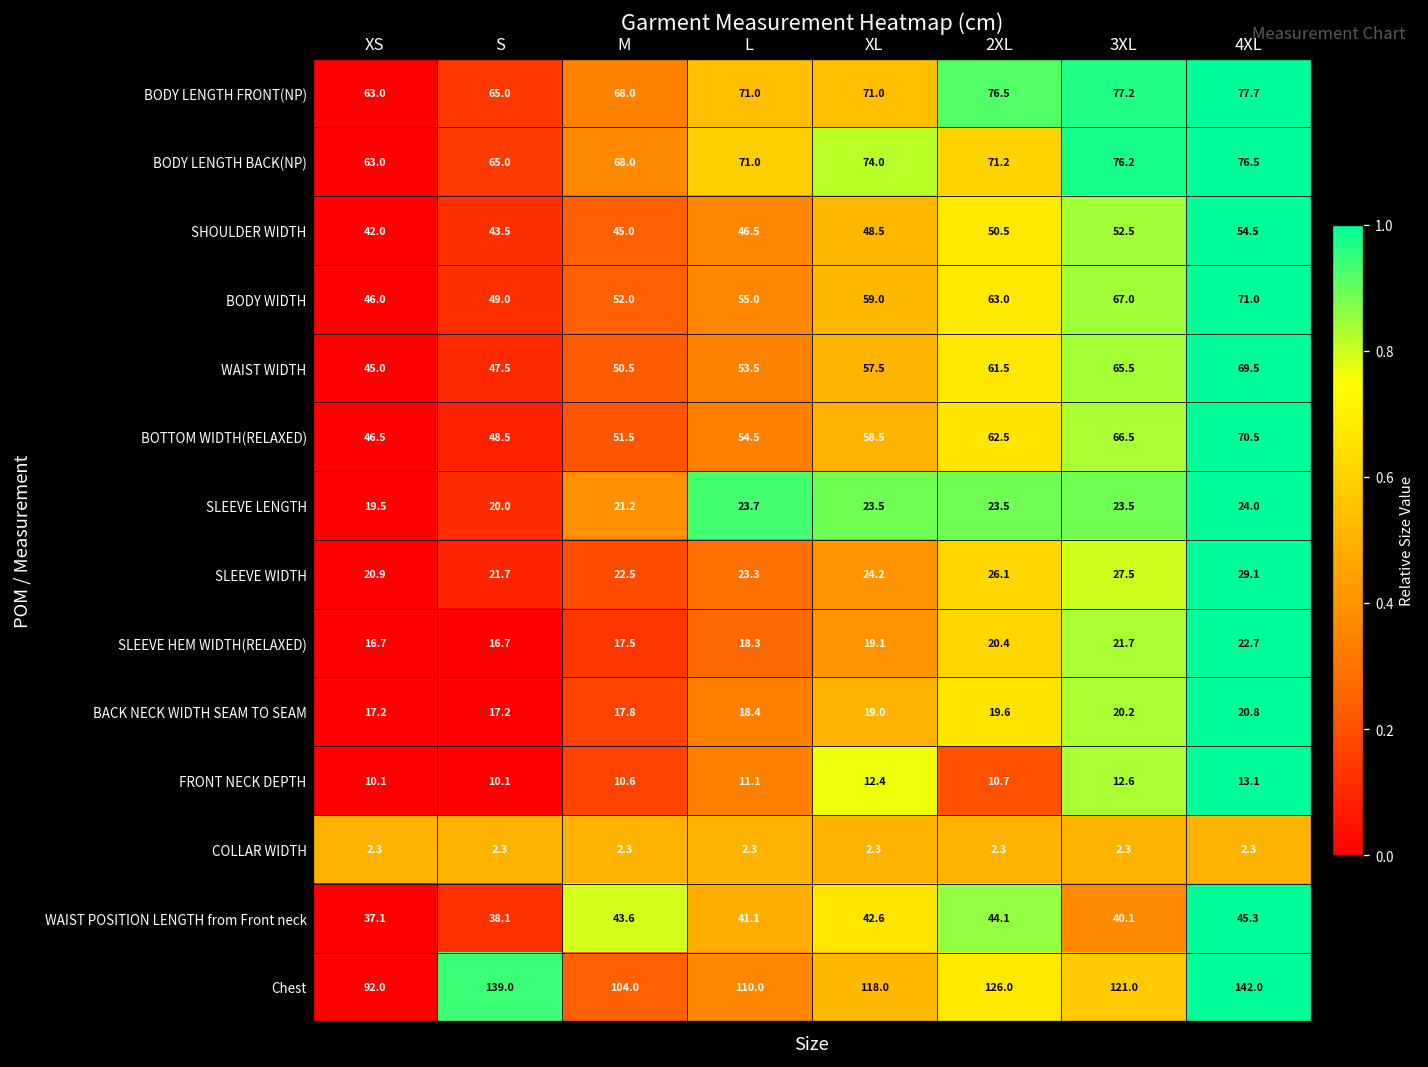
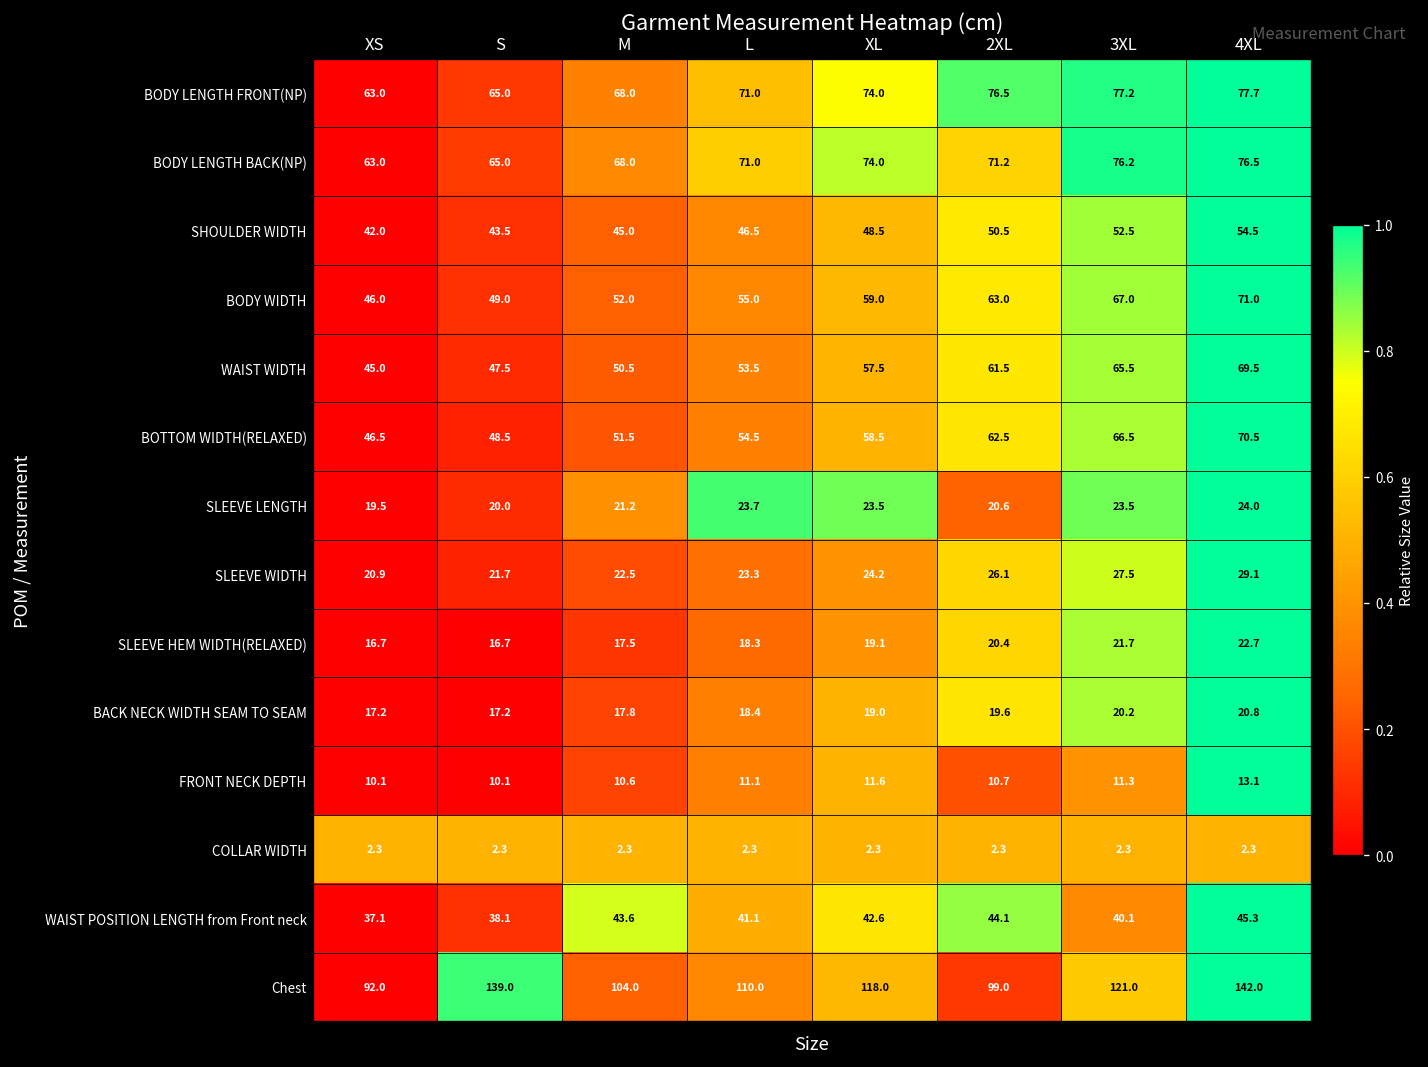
  {
    "BODY LENGTH FRONT(NP)": {
      "XS": 63.0,
      "S": 65.0,
      "M": 68.0,
      "L": 71.0,
-     "XL": 71.0,
+     "XL": 74.0,
      "2XL": 76.5,
      "3XL": 77.2,
      "4XL": 77.7
    },
    "BODY LENGTH BACK(NP)": {
      "XS": 63.0,
      "S": 65.0,
      "M": 68.0,
      "L": 71.0,
      "XL": 74.0,
      "2XL": 71.2,
      "3XL": 76.2,
      "4XL": 76.5
    },
    "SHOULDER WIDTH": {
      "XS": 42.0,
      "S": 43.5,
      "M": 45.0,
      "L": 46.5,
      "XL": 48.5,
      "2XL": 50.5,
      "3XL": 52.5,
      "4XL": 54.5
    },
    "BODY WIDTH": {
      "XS": 46.0,
      "S": 49.0,
      "M": 52.0,
      "L": 55.0,
      "XL": 59.0,
      "2XL": 63.0,
      "3XL": 67.0,
      "4XL": 71.0
    },
    "WAIST WIDTH": {
      "XS": 45.0,
      "S": 47.5,
      "M": 50.5,
      "L": 53.5,
      "XL": 57.5,
      "2XL": 61.5,
      "3XL": 65.5,
      "4XL": 69.5
    },
    "BOTTOM WIDTH(RELAXED)": {
      "XS": 46.5,
      "S": 48.5,
      "M": 51.5,
      "L": 54.5,
      "XL": 58.5,
      "2XL": 62.5,
      "3XL": 66.5,
      "4XL": 70.5
    },
    "SLEEVE LENGTH": {
      "XS": 19.5,
      "S": 20.0,
      "M": 21.2,
      "L": 23.7,
      "XL": 23.5,
-     "2XL": 23.5,
+     "2XL": 20.6,
      "3XL": 23.5,
      "4XL": 24.0
    },
    "SLEEVE WIDTH": {
      "XS": 20.9,
      "S": 21.7,
      "M": 22.5,
      "L": 23.3,
      "XL": 24.2,
      "2XL": 26.1,
      "3XL": 27.5,
      "4XL": 29.1
    },
    "SLEEVE HEM WIDTH(RELAXED)": {
      "XS": 16.7,
      "S": 16.7,
      "M": 17.5,
      "L": 18.3,
      "XL": 19.1,
      "2XL": 20.4,
      "3XL": 21.7,
      "4XL": 22.7
    },
    "BACK NECK WIDTH SEAM TO SEAM": {
      "XS": 17.2,
      "S": 17.2,
      "M": 17.8,
      "L": 18.4,
      "XL": 19.0,
      "2XL": 19.6,
      "3XL": 20.2,
      "4XL": 20.8
    },
    "FRONT NECK DEPTH": {
      "XS": 10.1,
      "S": 10.1,
      "M": 10.6,
      "L": 11.1,
-     "XL": 12.4,
+     "XL": 11.6,
      "2XL": 10.7,
-     "3XL": 12.6,
+     "3XL": 11.3,
      "4XL": 13.1
    },
    "COLLAR WIDTH": {
      "XS": 2.3,
      "S": 2.3,
      "M": 2.3,
      "L": 2.3,
      "XL": 2.3,
      "2XL": 2.3,
      "3XL": 2.3,
      "4XL": 2.3
    },
    "WAIST POSITION LENGTH from Front neck": {
      "XS": 37.1,
      "S": 38.1,
      "M": 43.6,
      "L": 41.1,
      "XL": 42.6,
      "2XL": 44.1,
      "3XL": 40.1,
      "4XL": 45.3
    },
    "Chest": {
      "XS": 92.0,
      "S": 139.0,
      "M": 104.0,
      "L": 110.0,
      "XL": 118.0,
-     "2XL": 126.0,
+     "2XL": 99.0,
      "3XL": 121.0,
      "4XL": 142.0
    }
  }
